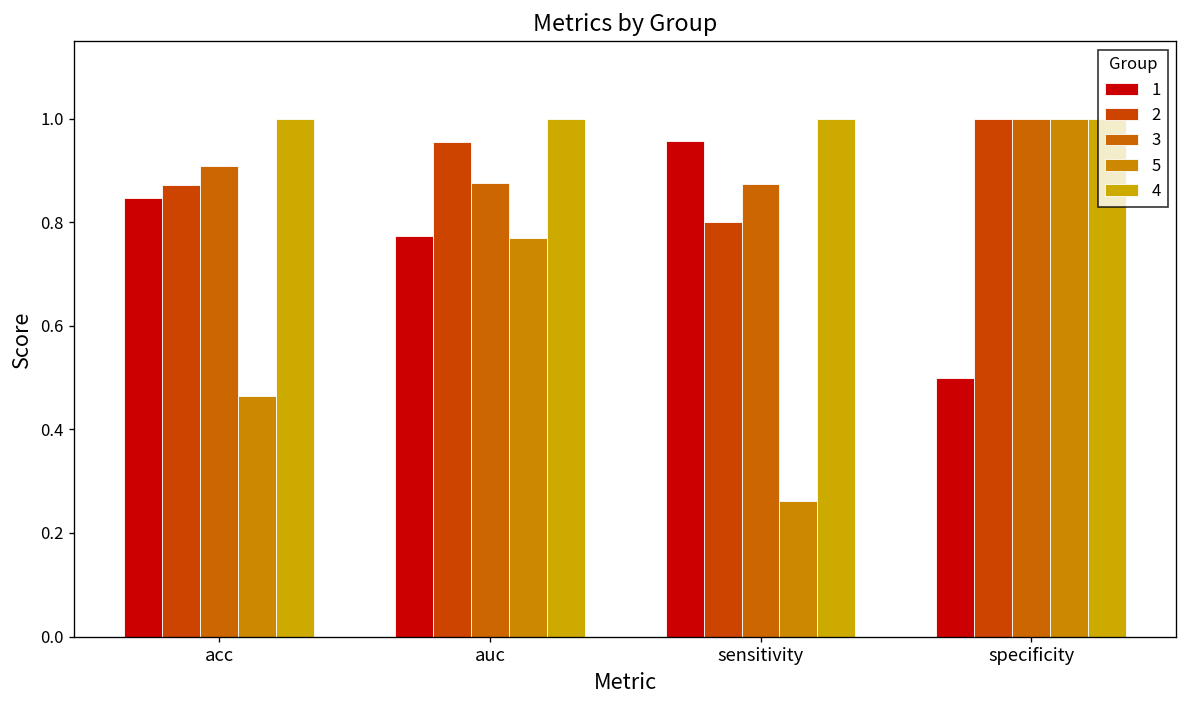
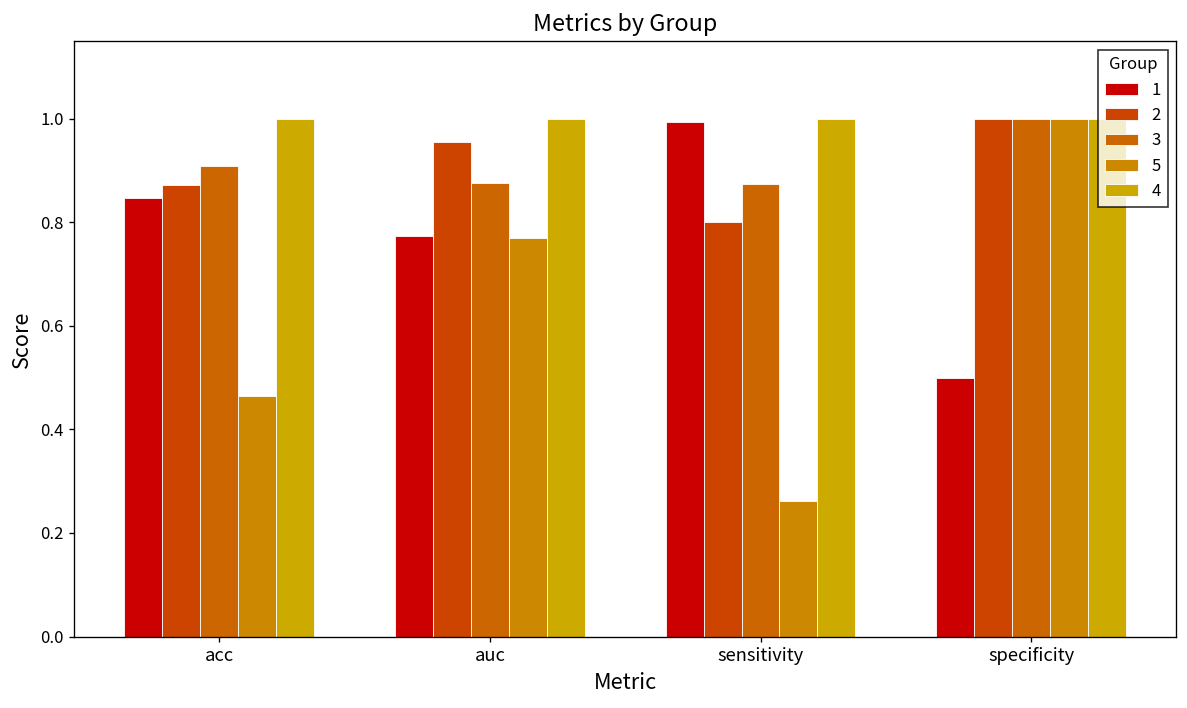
  {
    "1": {
      "acc": 0.85,
      "auc": 0.77,
-     "sensitivity": 0.96,
+     "sensitivity": 0.99,
      "specificity": 0.50
    }
  }
